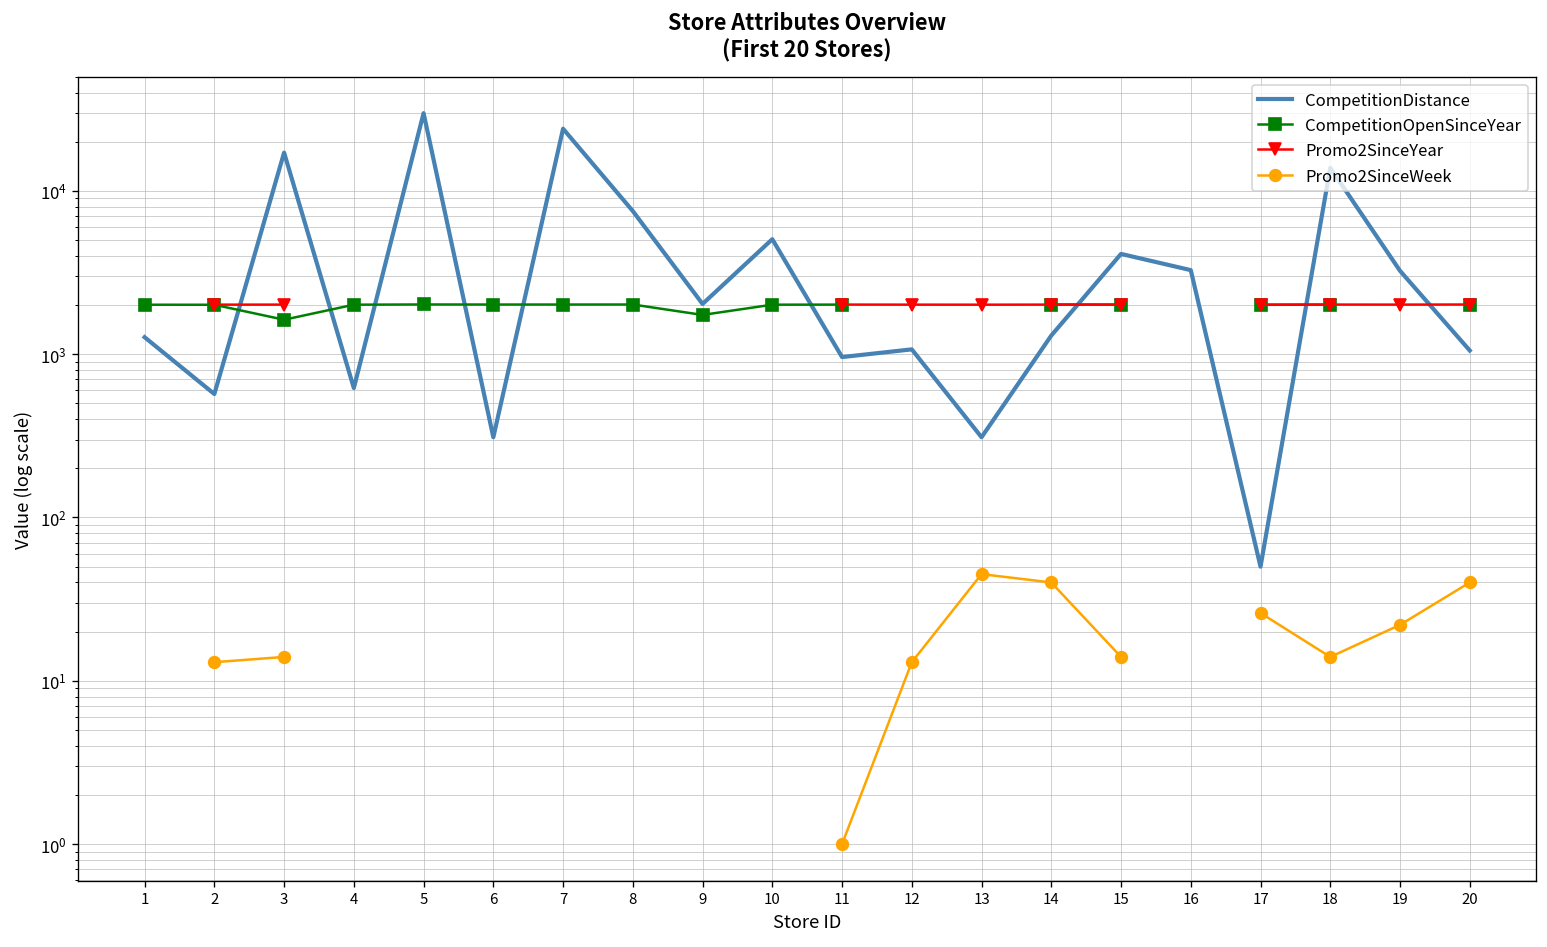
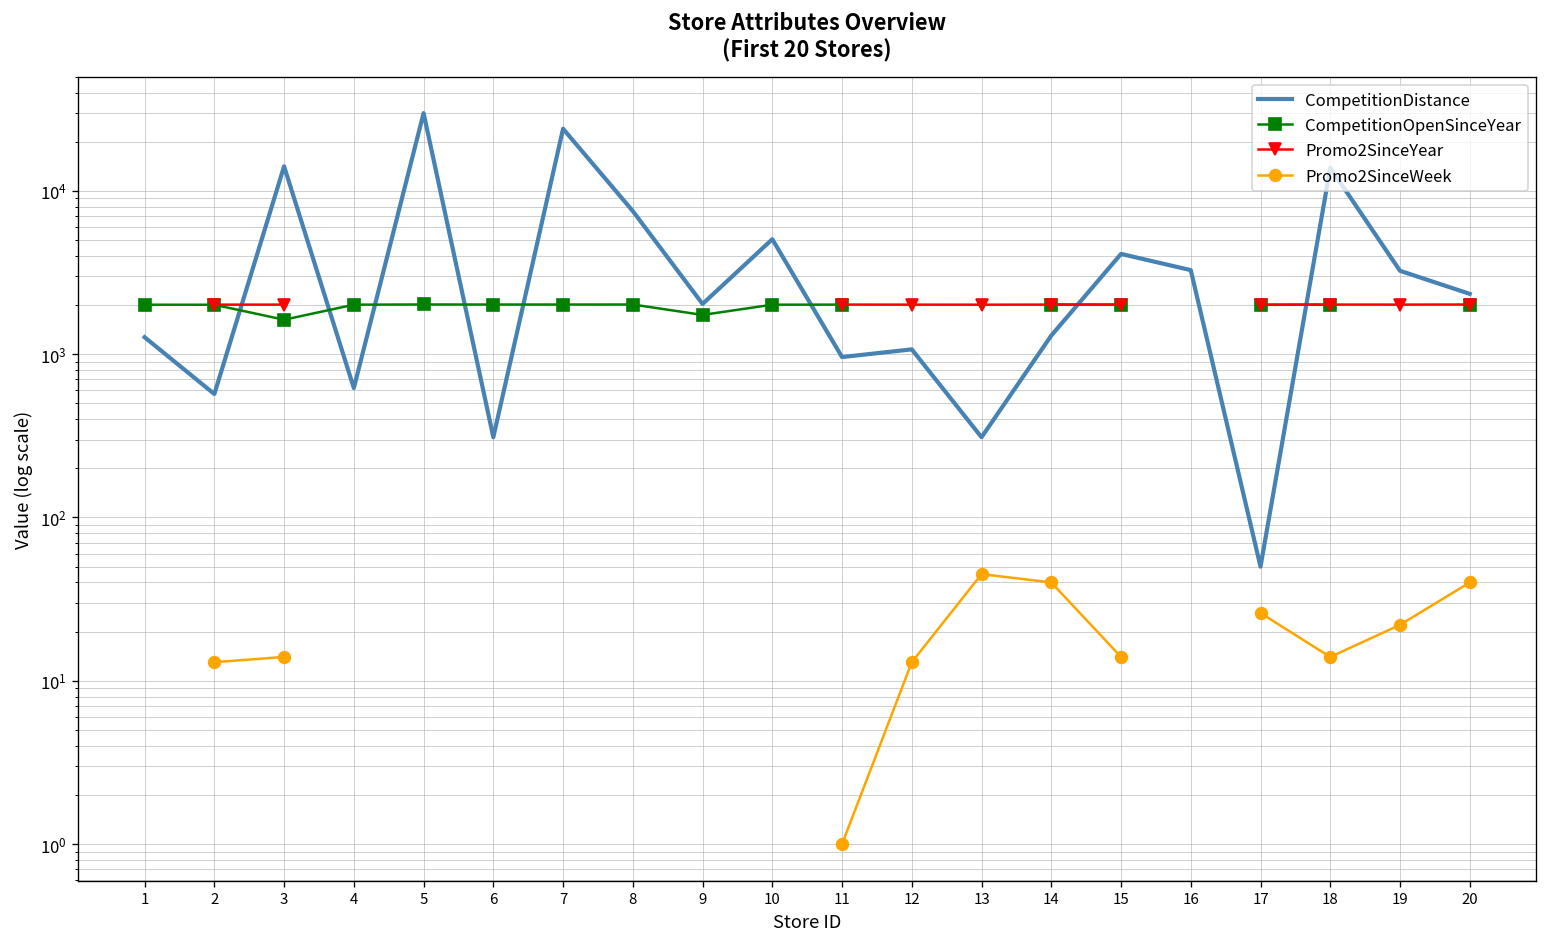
  {
    "CompetitionDistance": {
      "1": 1300,
      "2": 570,
-     "3": 17000,
+     "3": 14000,
      "4": 600,
      "5": 30000,
      "6": 310,
      "7": 24000,
      "8": 8000,
      "9": 2000,
      "10": 5100,
      "11": 1000,
      "12": 1100,
      "13": 310,
      "14": 1300,
      "15": 4100,
      "16": 3300,
      "17": 50,
      "19": 3200,
-     "20": 1100
+     "20": 2300
    },
    "CompetitionOpenSinceYear": {
      "1": 2000,
      "3": 1600,
      "4": 2000,
      "5": 2000,
      "6": 2000,
      "7": 2000,
      "8": 2000,
      "9": 1700,
      "10": 2000
    },
    "Promo2SinceYear": {
      "3": 2000,
      "12": 2000,
      "13": 2000,
      "19": 2000
    },
    "Promo2SinceWeek": {
      "2": 13,
      "3": 14,
      "11": 1,
      "12": 13,
      "13": 45,
      "14": 40,
      "15": 14,
      "17": 26,
      "18": 14,
      "19": 22,
      "20": 40
    }
  }
